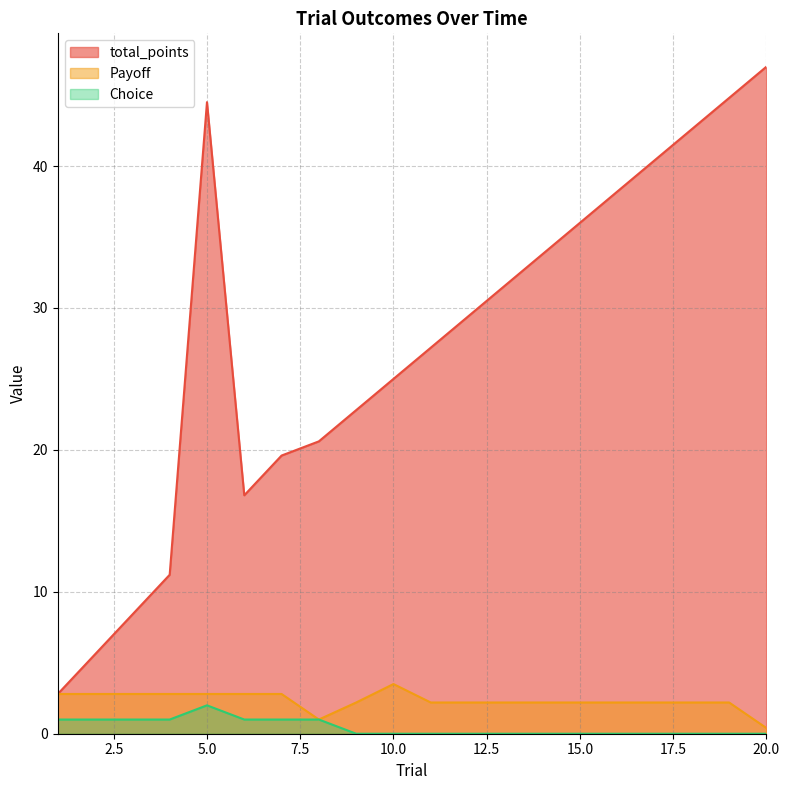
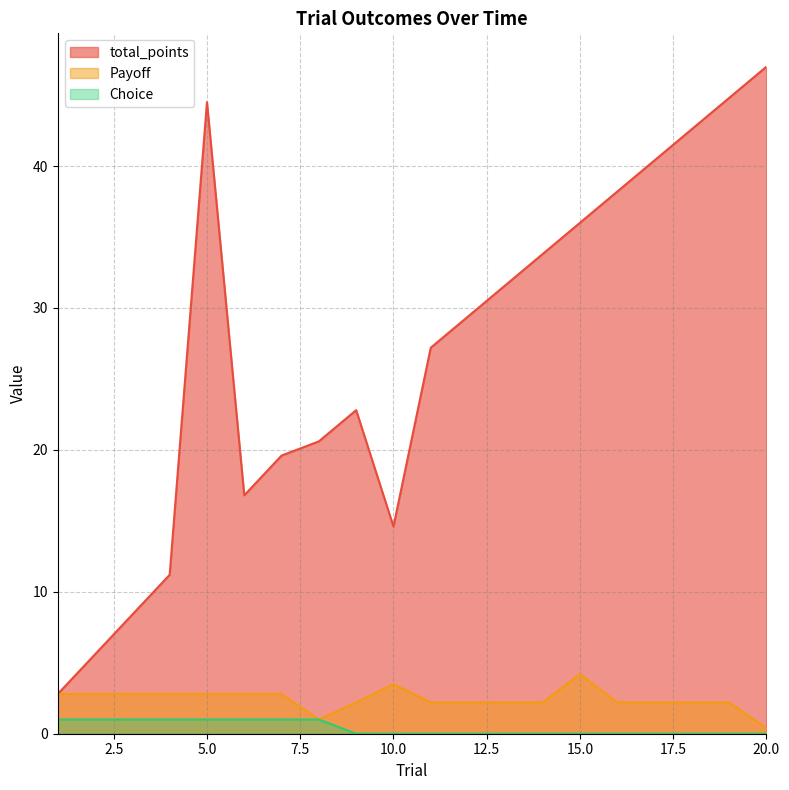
  {
    "total_points": {
      "5.0": 44.5,
-     "10.0": 25.0,
+     "10.0": 14.6,
      "15.0": 36.0,
      "20.0": 47.0
    },
    "Payoff": {
      "5.0": 2.8,
      "10.0": 3.5,
-     "15.0": 2.2,
+     "15.0": 4.2,
      "20.0": 0.4
    },
    "Choice": {
-     "5.0": 2,
+     "5.0": 1,
      "10.0": 0,
      "15.0": 0,
      "20.0": 0
    }
  }
